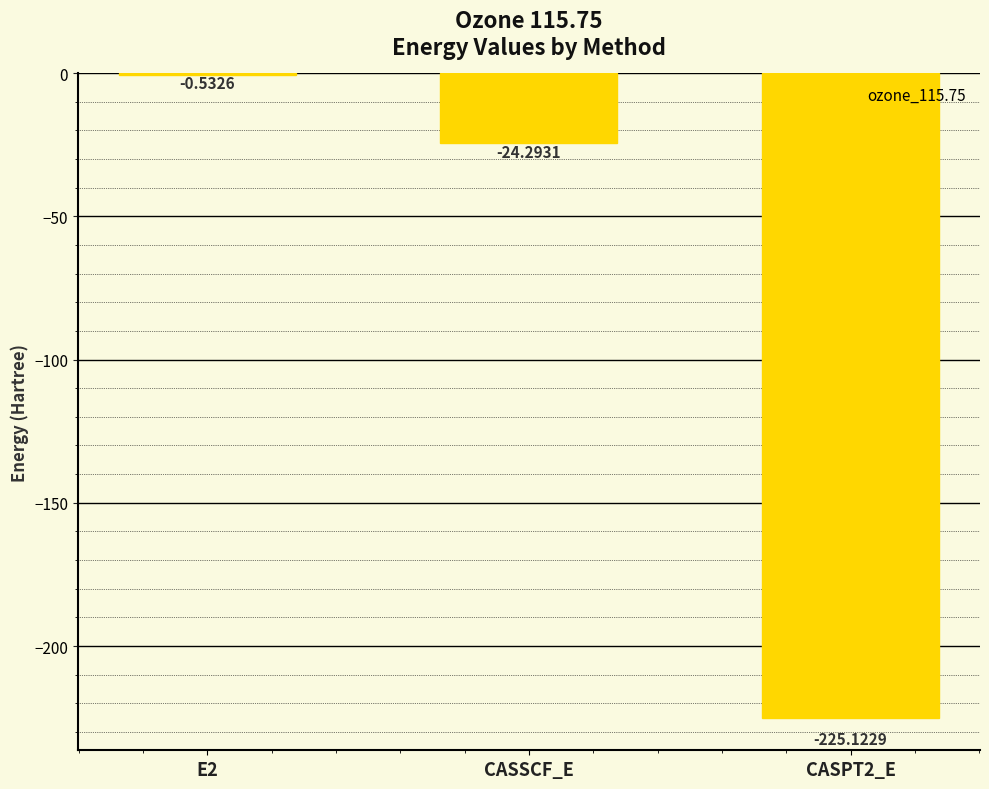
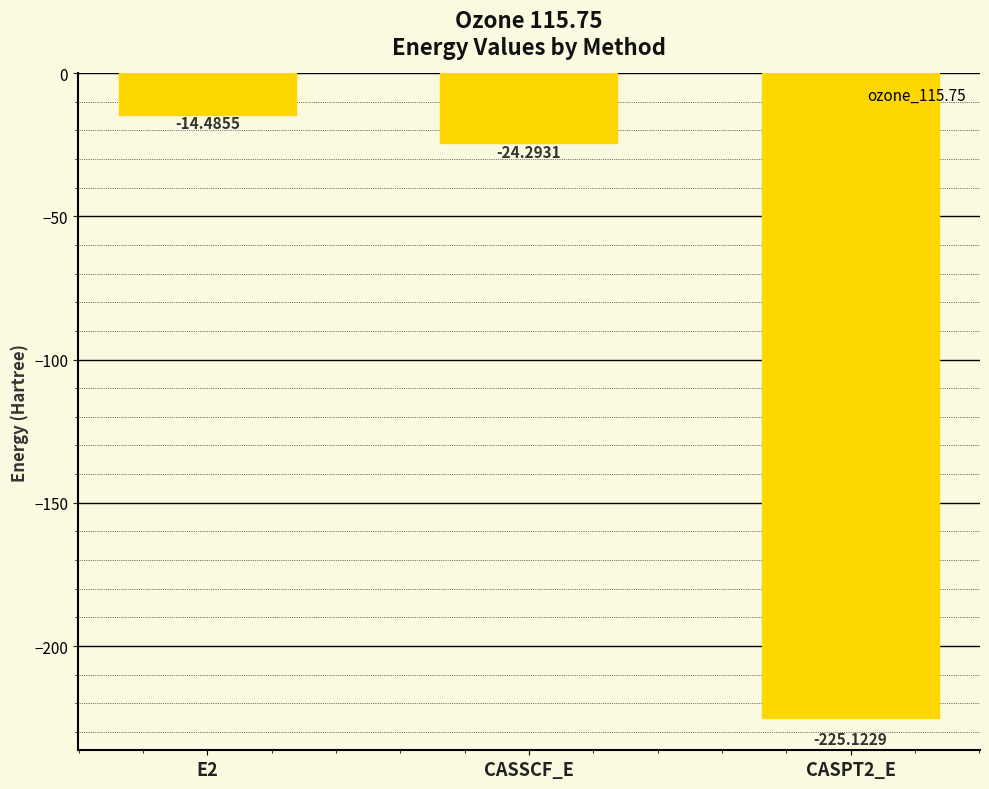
  {
-   "E2": -0.5326,
+   "E2": -14.4855,
    "CASSCF_E": -24.2931,
    "CASPT2_E": -225.1229
  }
